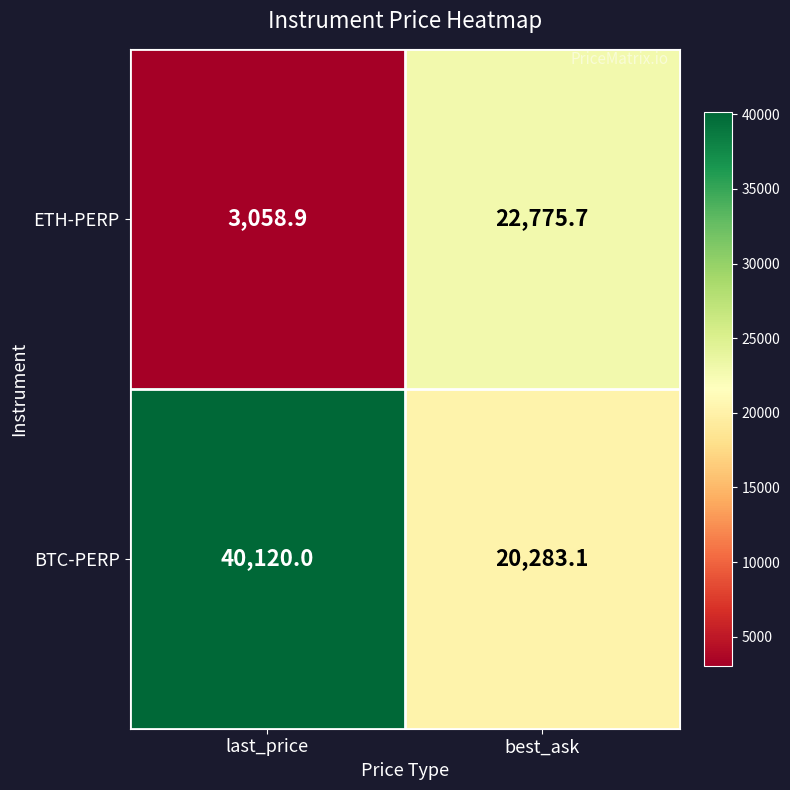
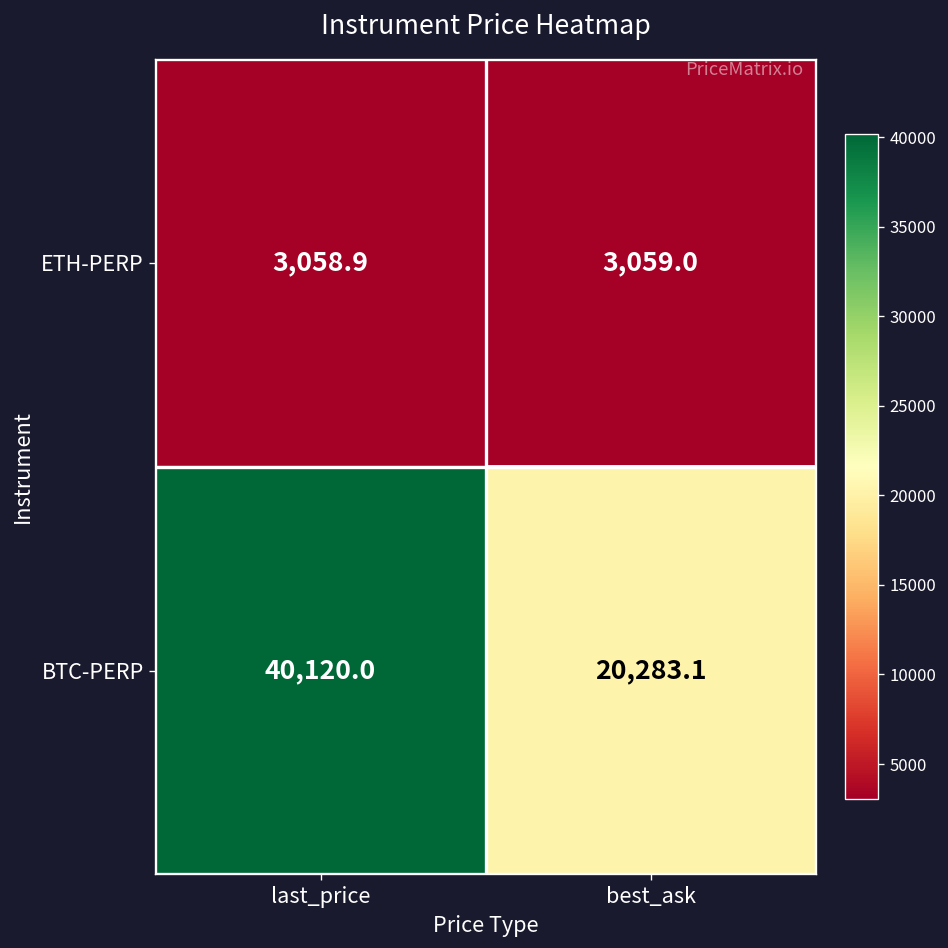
  {
    "ETH-PERP": {
      "last_price": "3,058.9",
-     "best_ask": "22,775.7"
+     "best_ask": "3,059.0"
    },
    "BTC-PERP": {
      "last_price": "40,120.0",
      "best_ask": "20,283.1"
    }
  }
